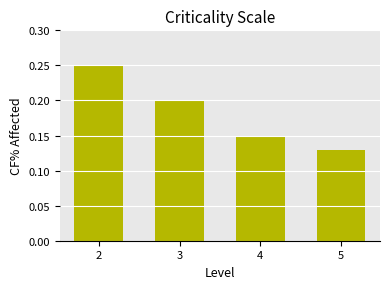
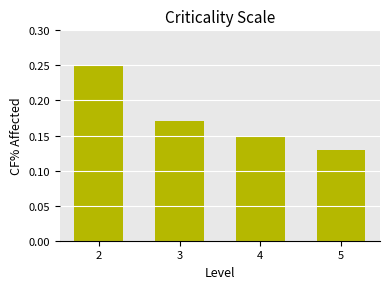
  {
    "2": 0.25,
-   "3": 0.20,
+   "3": 0.17,
    "4": 0.15,
    "5": 0.13
  }
